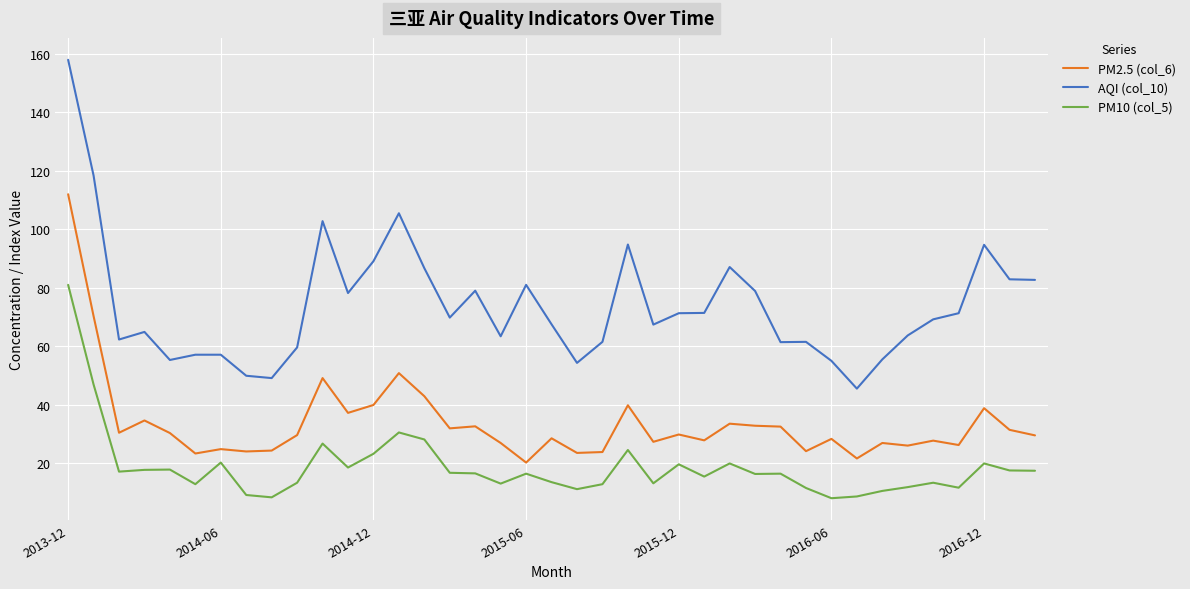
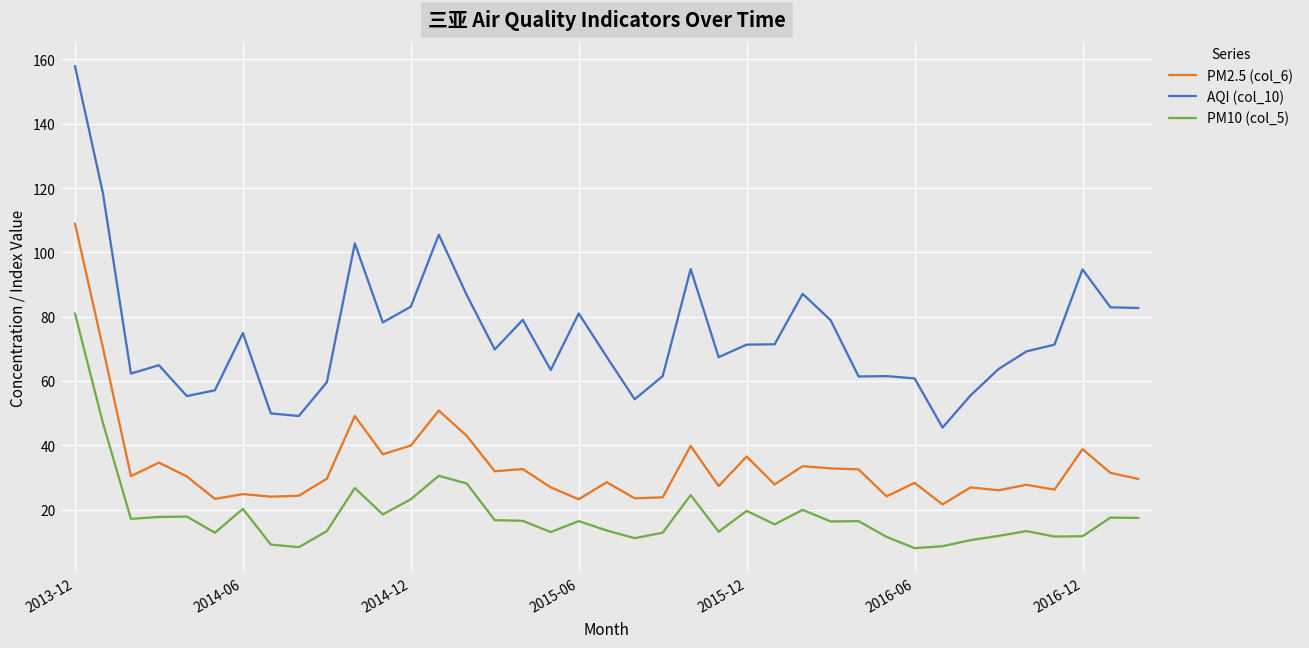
  {
    "PM2.5 (col_6)": {
-     "2013-12": 112,
+     "2013-12": 109,
      "2014-06": 25,
      "2014-12": 40,
-     "2015-06": 20,
-     "2015-12": 30,
+     "2015-06": 23,
+     "2015-12": 37,
      "2016-06": 28,
      "2016-12": 39
    },
    "AQI (col_10)": {
      "2013-12": 158,
-     "2014-06": 57,
-     "2014-12": 89,
+     "2014-06": 75,
+     "2014-12": 83,
      "2015-06": 81,
      "2015-12": 71,
-     "2016-06": 55,
+     "2016-06": 61,
      "2016-12": 95
    },
    "PM10 (col_5)": {
      "2013-12": 81,
      "2014-06": 20,
      "2014-12": 23,
      "2015-06": 16,
      "2015-12": 20,
      "2016-06": 8,
-     "2016-12": 20
+     "2016-12": 12
    }
  }
